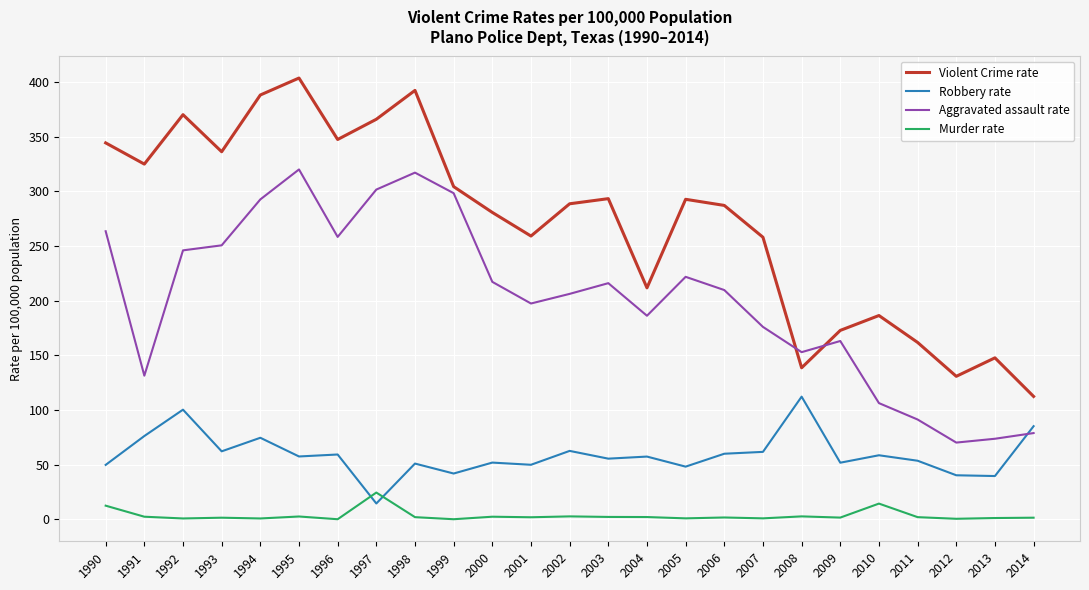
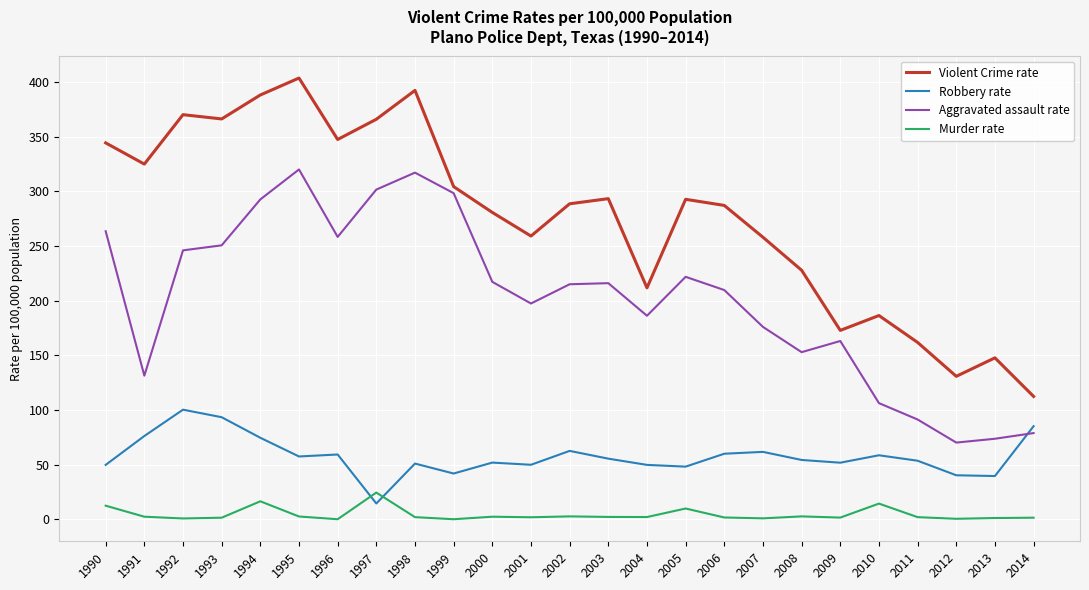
  {
    "Violent Crime rate": {
      "1990": 344,
      "1991": 325,
      "1992": 370,
-     "1993": 336,
+     "1993": 366,
      "1994": 388,
      "1995": 404,
      "1996": 347,
      "1997": 366,
      "1998": 392,
      "1999": 304,
      "2000": 281,
      "2001": 259,
      "2002": 289,
      "2003": 293,
      "2004": 212,
      "2005": 293,
      "2006": 287,
      "2007": 258,
-     "2008": 139,
+     "2008": 228,
      "2009": 173,
      "2010": 186,
      "2011": 162,
      "2012": 131,
      "2013": 148,
      "2014": 112
    },
    "Robbery rate": {
      "1990": 50,
      "1991": 76,
      "1992": 100,
-     "1993": 62,
+     "1993": 93,
      "1994": 75,
      "1995": 57,
      "1996": 59,
      "1997": 14,
      "1998": 51,
      "1999": 42,
      "2000": 52,
      "2001": 50,
      "2002": 63,
      "2003": 55,
-     "2004": 57,
+     "2004": 50,
      "2005": 48,
      "2006": 60,
      "2007": 62,
-     "2008": 112,
+     "2008": 54,
      "2009": 52,
      "2010": 59,
      "2011": 54,
      "2012": 40,
      "2013": 40,
      "2014": 85
    },
    "Aggravated assault rate": {
      "1990": 263,
      "1991": 131,
      "1992": 246,
      "1993": 251,
      "1994": 293,
      "1995": 320,
      "1996": 258,
      "1997": 302,
      "1998": 317,
      "1999": 298,
      "2000": 217,
      "2001": 197,
-     "2002": 206,
+     "2002": 215,
      "2003": 216,
      "2004": 186,
      "2005": 222,
      "2006": 210,
      "2007": 176,
      "2008": 153,
      "2009": 163,
      "2010": 106,
      "2011": 91,
      "2012": 70,
      "2013": 74,
      "2014": 79
    },
    "Murder rate": {
      "1990": 12,
      "1991": 2,
      "1992": 1,
      "1993": 1,
-     "1994": 1,
+     "1994": 16,
      "1995": 3,
      "1996": 0,
      "1997": 24,
      "1998": 2,
      "1999": 0,
      "2000": 2,
      "2001": 2,
      "2002": 3,
      "2003": 2,
      "2004": 2,
-     "2005": 1,
+     "2005": 10,
      "2006": 2,
      "2007": 1,
      "2008": 3,
      "2009": 2,
      "2010": 14,
      "2011": 2,
      "2012": 0,
      "2013": 1,
      "2014": 1
    }
  }
